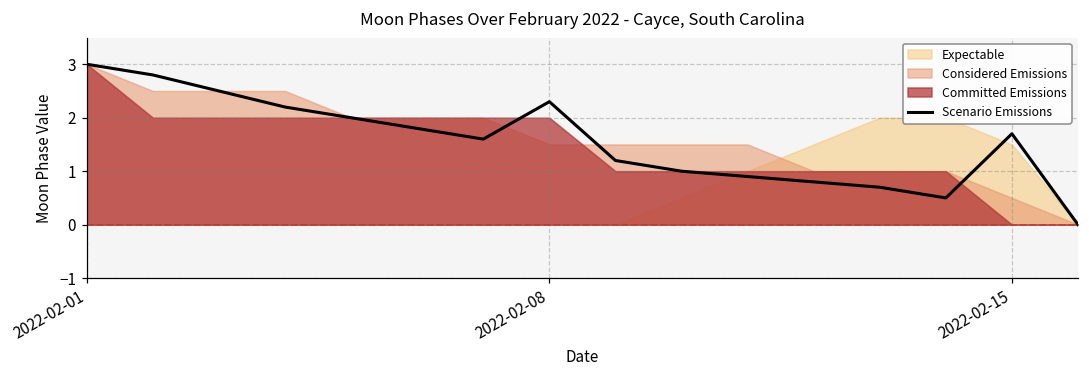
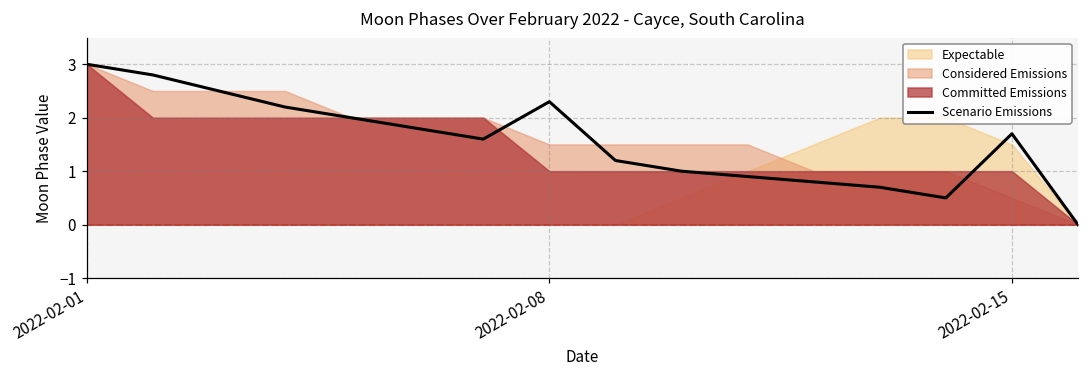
  {
    "Scenario Emissions": {
      "2022-02-08": 2.3,
      "2022-02-15": 1.7
    },
    "Committed Emissions": {
-     "2022-02-08": 2,
-     "2022-02-15": 0
+     "2022-02-08": 1,
+     "2022-02-15": 1
    }
  }
